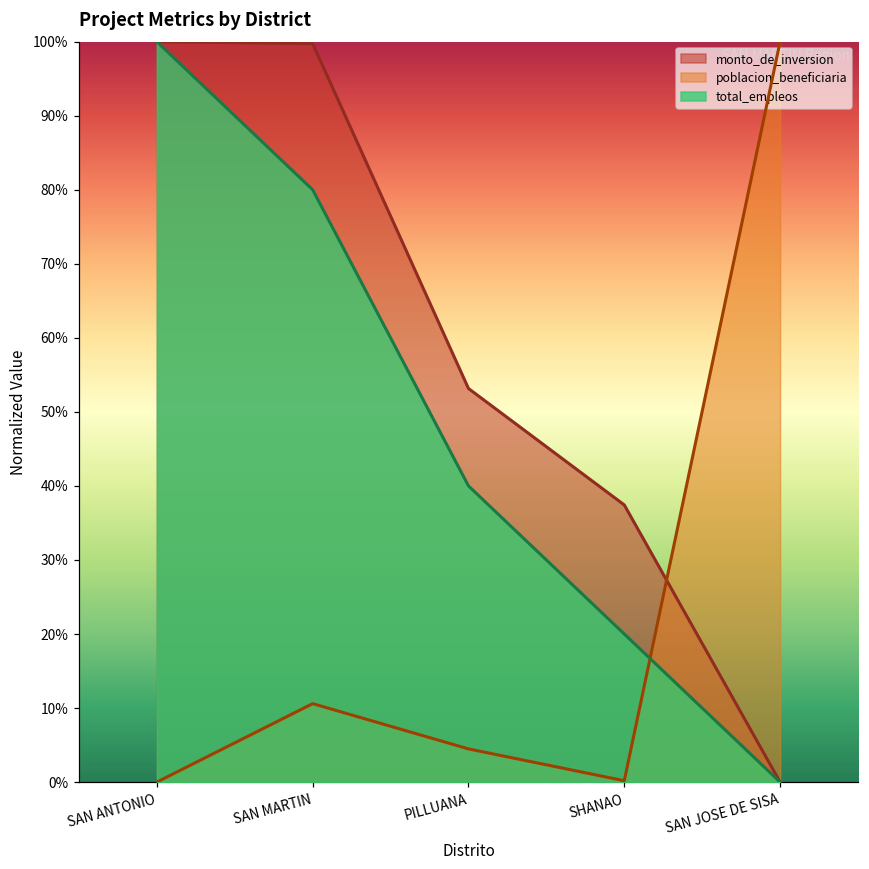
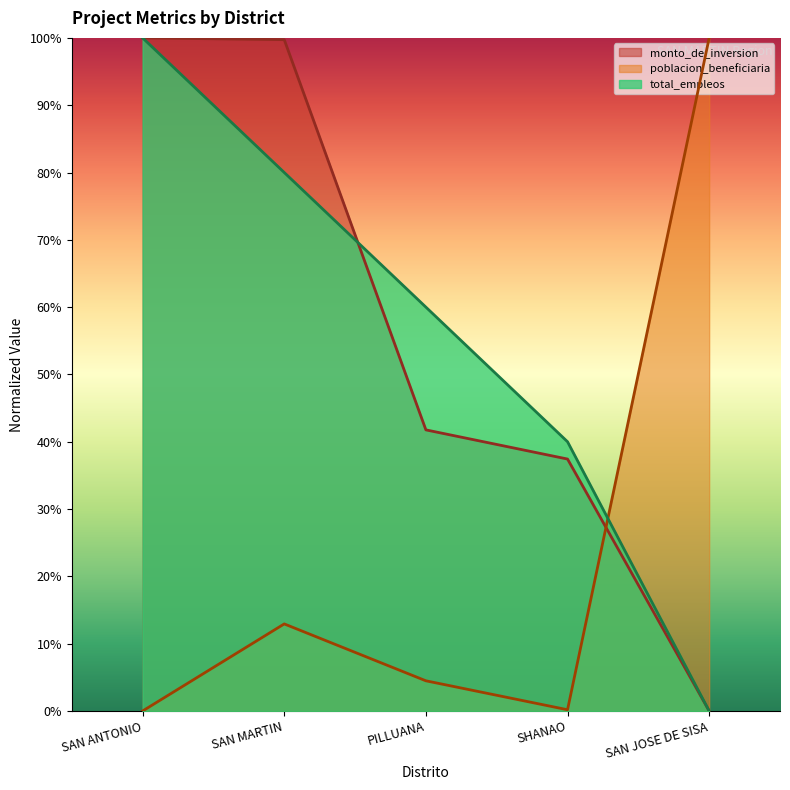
  {
    "monto_de_inversion": {
      "SAN MARTIN": "100%",
-     "PILLUANA": "53%",
+     "PILLUANA": "42%",
      "SHANAO": "37%"
    },
    "poblacion_beneficiaria": {
      "SAN ANTONIO": "0%",
-     "SAN MARTIN": "11%",
+     "SAN MARTIN": "13%",
      "PILLUANA": "4%",
      "SHANAO": "0%",
      "SAN JOSE DE SISA": "100%"
    },
    "total_empleos": {
      "SAN MARTIN": "80%",
-     "PILLUANA": "40%",
-     "SHANAO": "20%"
+     "PILLUANA": "60%",
+     "SHANAO": "40%"
    }
  }
